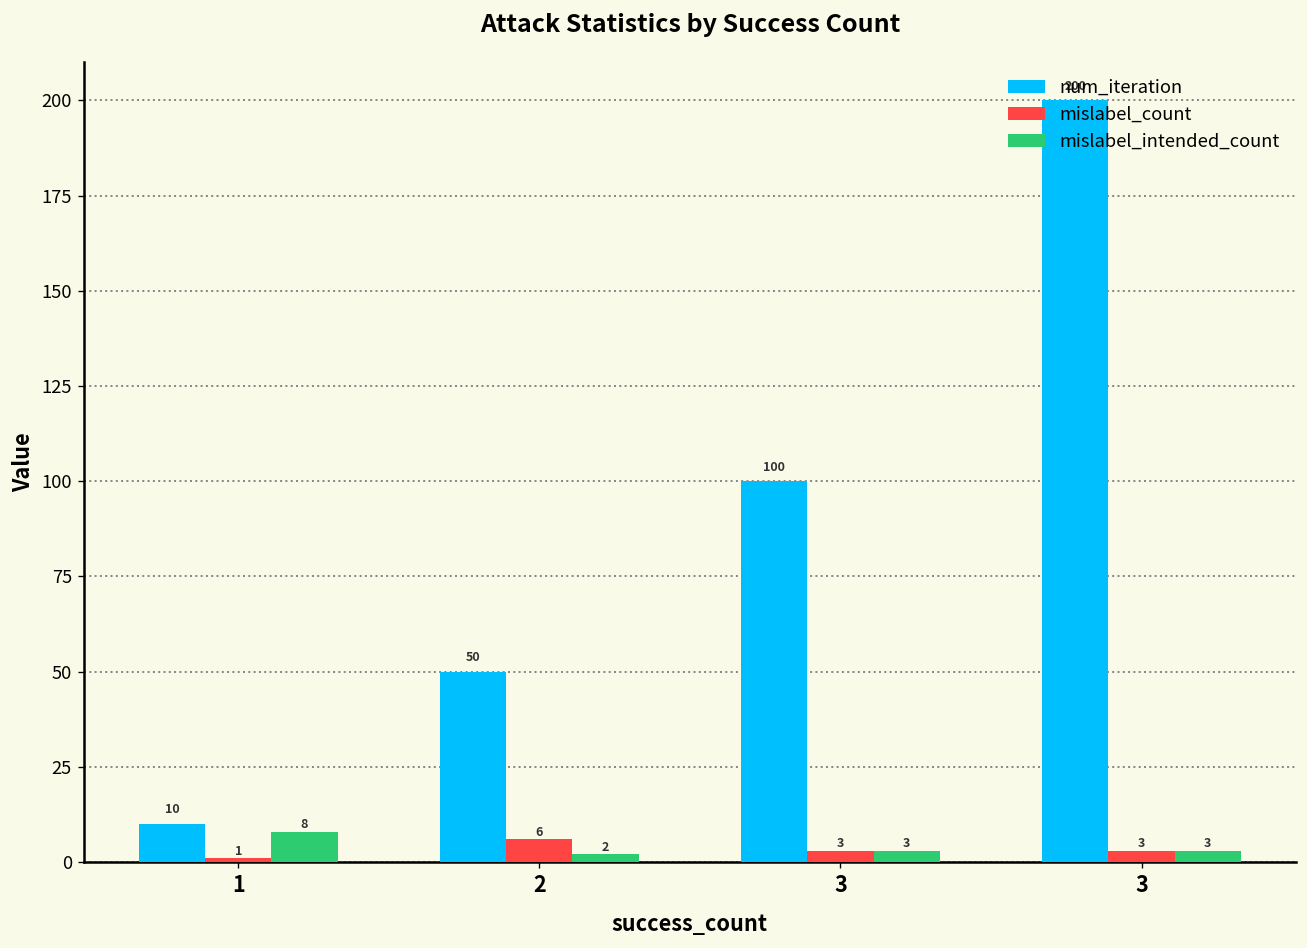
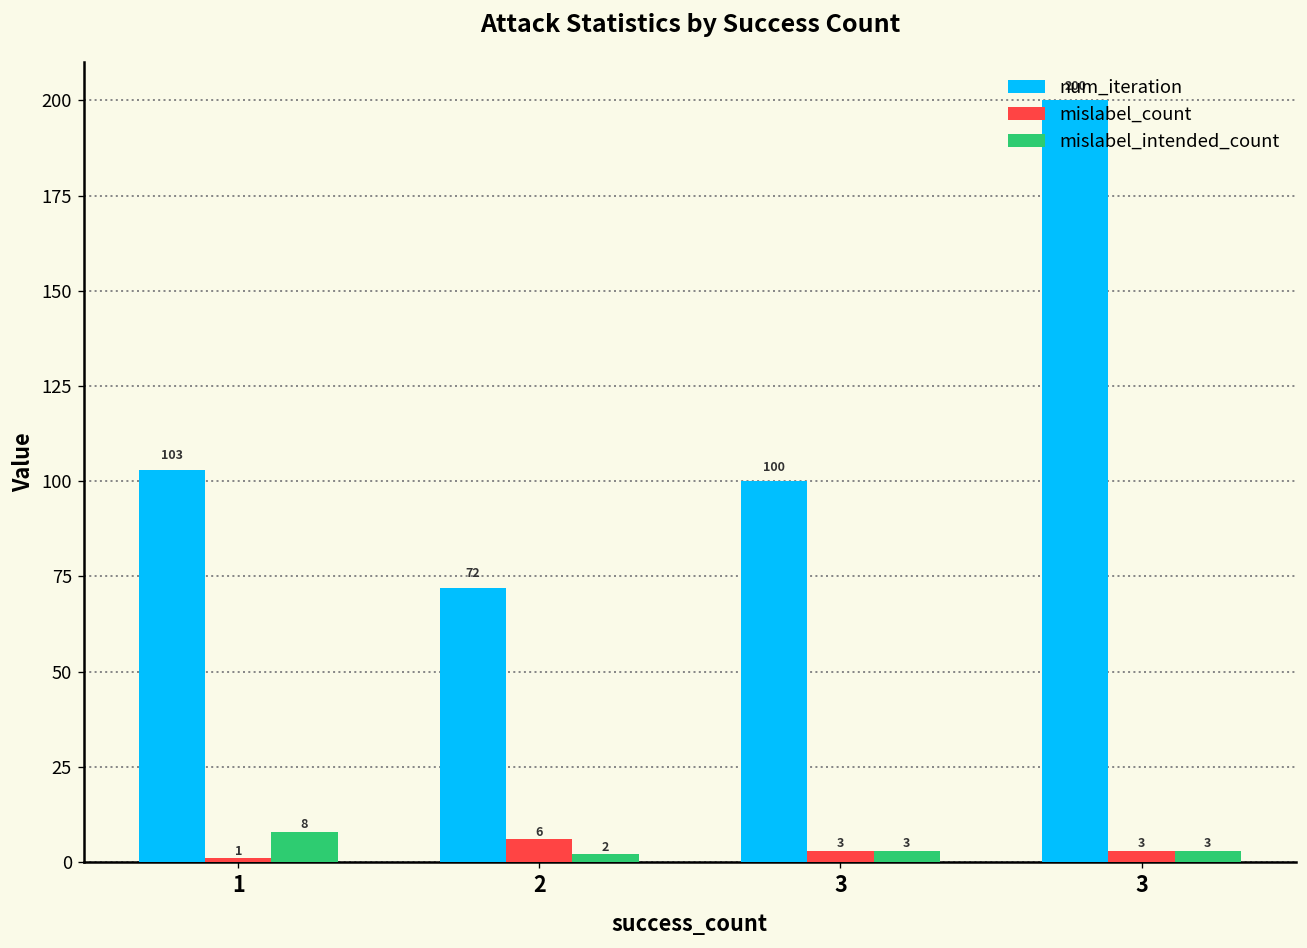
  {
    "num_iteration": {
-     "1": 10,
-     "2": 50
+     "1": 103,
+     "2": 72
    },
    "mislabel_count": {
      "1": 1,
      "2": 6
    },
    "mislabel_intended_count": {
      "1": 8,
      "2": 2
    }
  }
